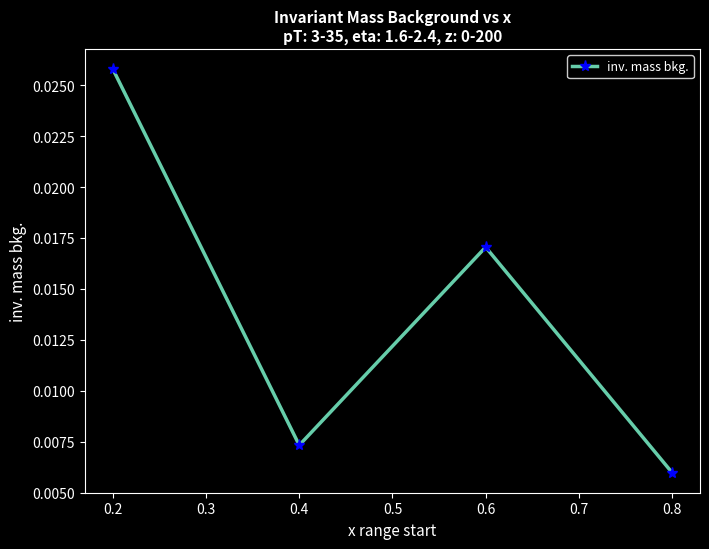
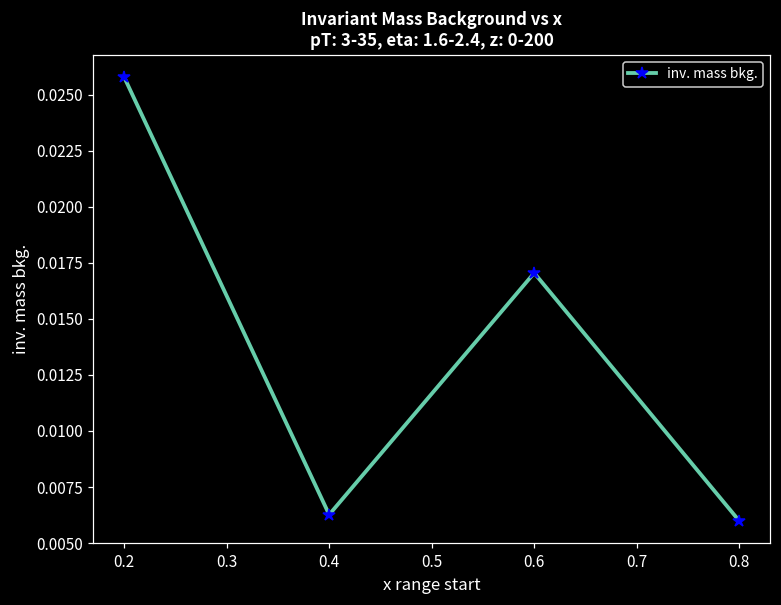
  {
    "0.2": 0.0258,
-   "0.4": 0.0073,
+   "0.4": 0.0063,
    "0.6": 0.0171,
    "0.8": 0.0060
  }
